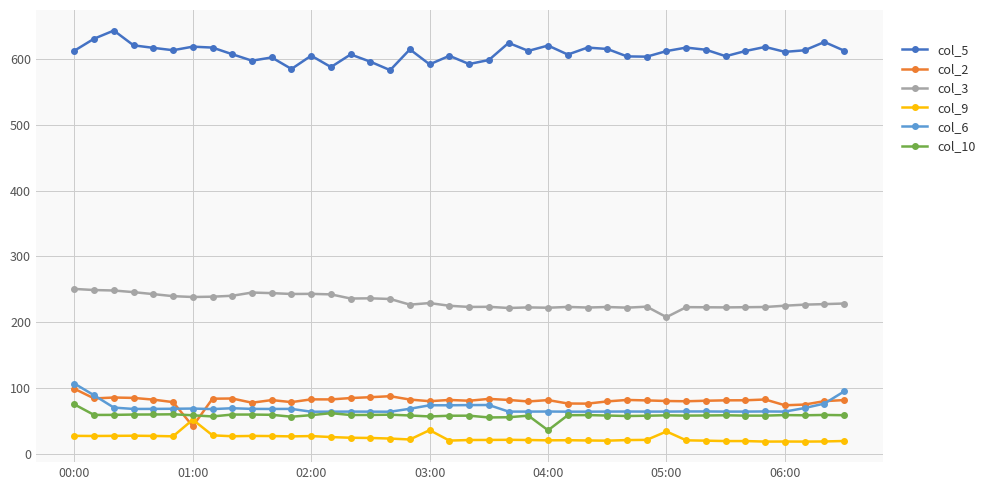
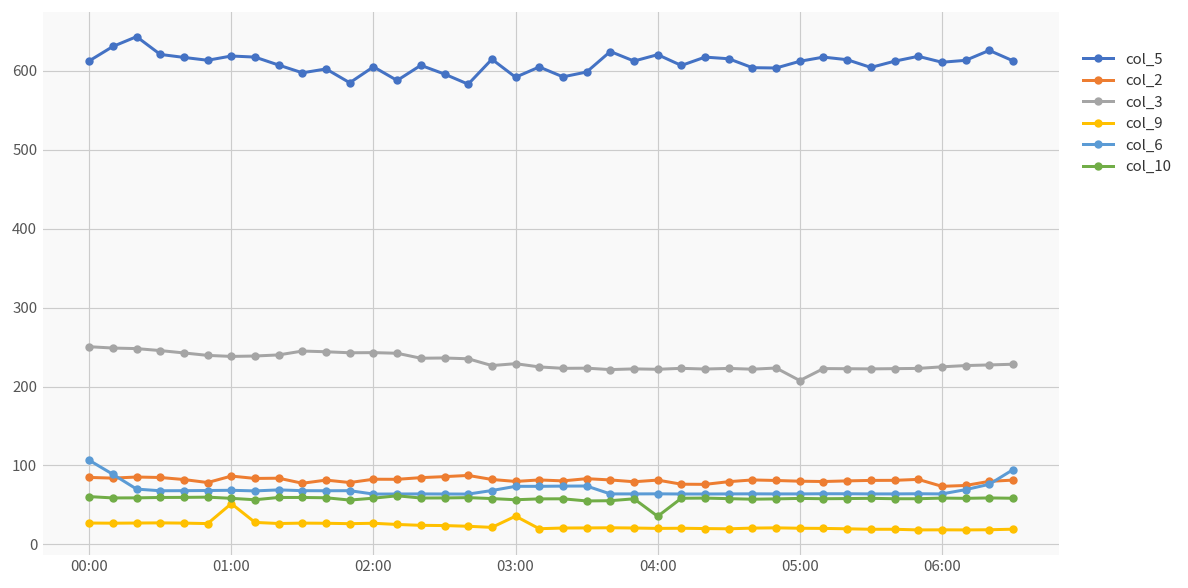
  {
    "col_2": {
-     "00:00": 100,
-     "01:00": 40,
+     "00:00": 80,
+     "01:00": 90,
      "02:00": 80,
      "03:00": 80,
      "04:00": 80,
      "05:00": 80,
      "06:00": 70
    },
    "col_3": {
      "00:00": 250,
      "01:00": 240,
      "02:00": 240,
      "03:00": 230,
      "04:00": 220,
      "05:00": 210,
      "06:00": 230
    },
    "col_9": {
      "00:00": 30,
      "01:00": 50,
      "02:00": 30,
      "03:00": 40,
      "04:00": 20,
-     "05:00": 30,
+     "05:00": 20,
      "06:00": 20
    },
    "col_10": {
-     "00:00": 80,
+     "00:00": 60,
      "01:00": 60,
      "02:00": 60,
      "03:00": 60,
      "04:00": 40,
      "05:00": 60,
      "06:00": 60
    }
  }
